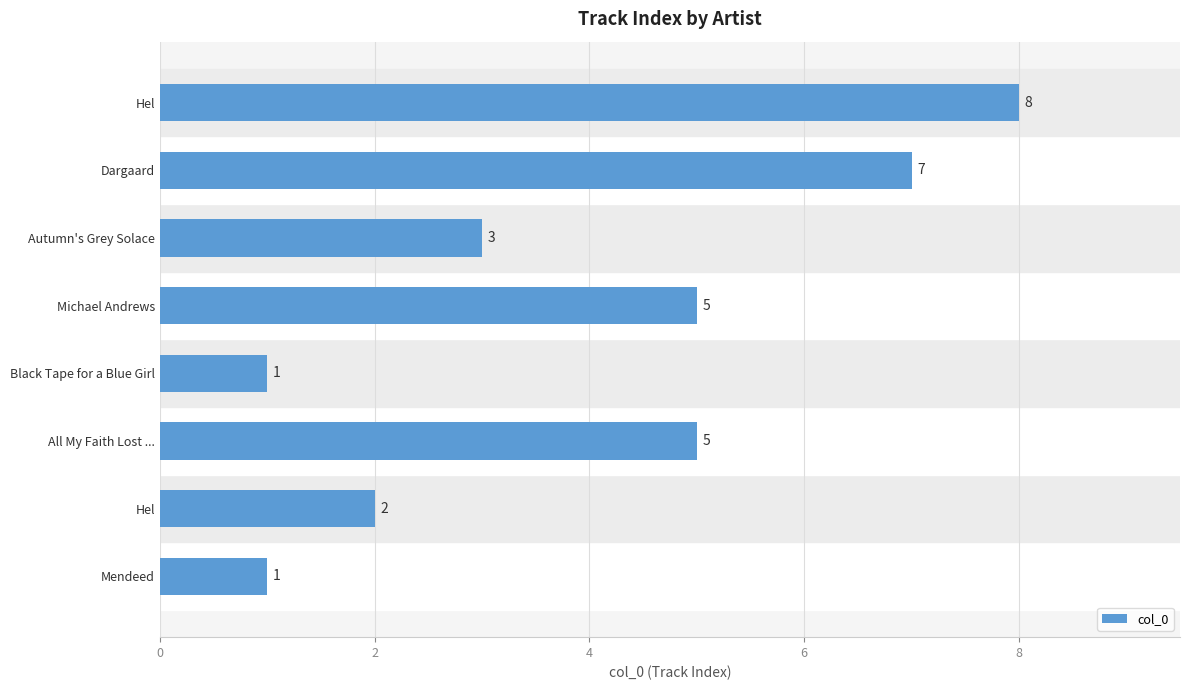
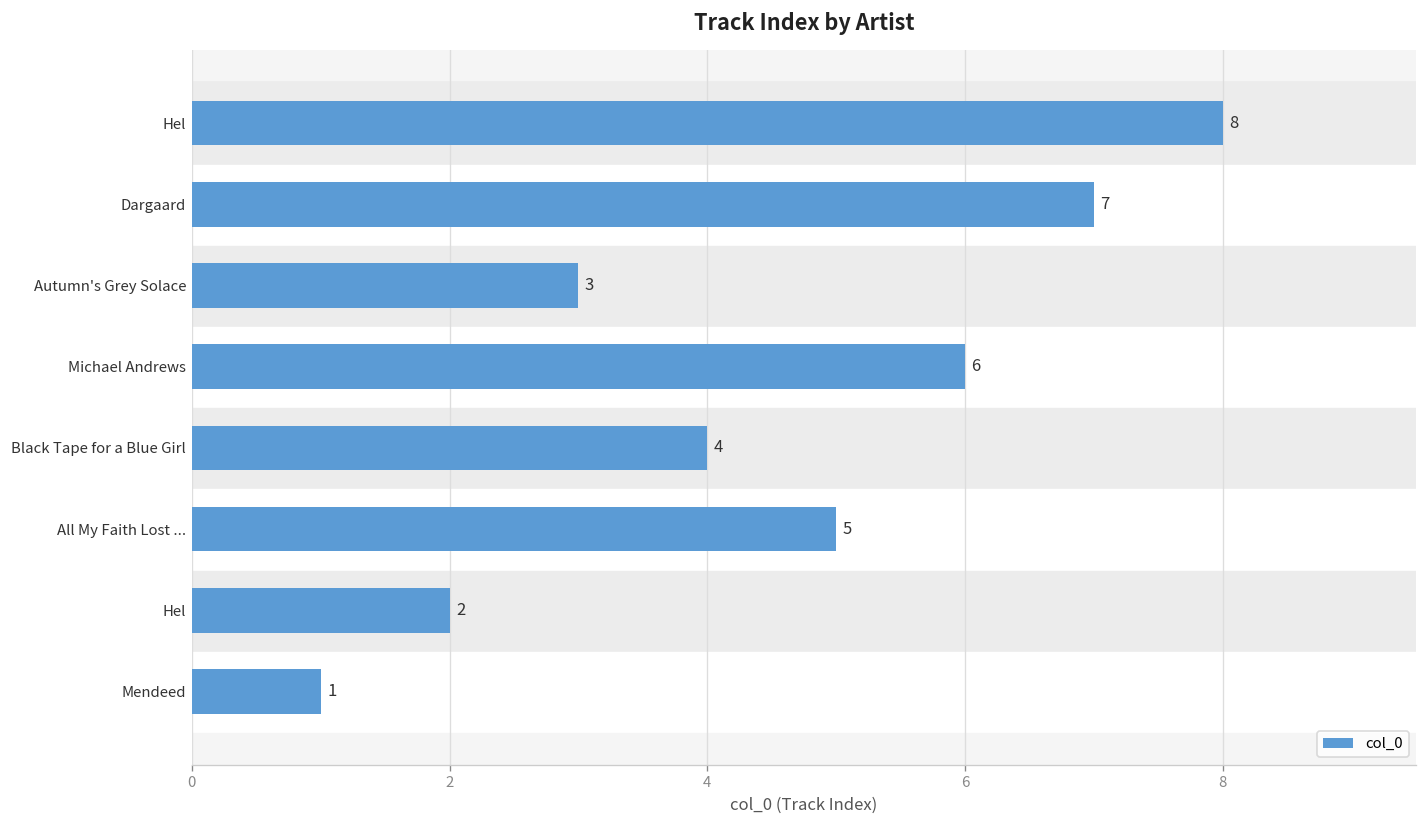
  {
    "Dargaard": 7,
    "Autumn's Grey Solace": 3,
-   "Michael Andrews": 5,
-   "Black Tape for a Blue Girl": 1,
+   "Michael Andrews": 6,
+   "Black Tape for a Blue Girl": 4,
    "All My Faith Lost ...": 5,
    "Mendeed": 1
  }
